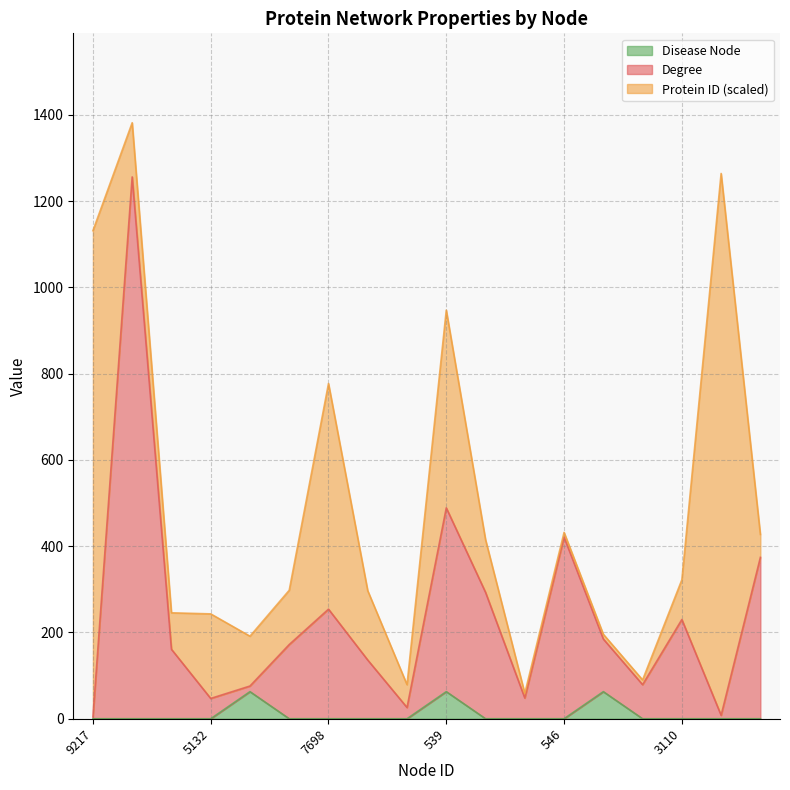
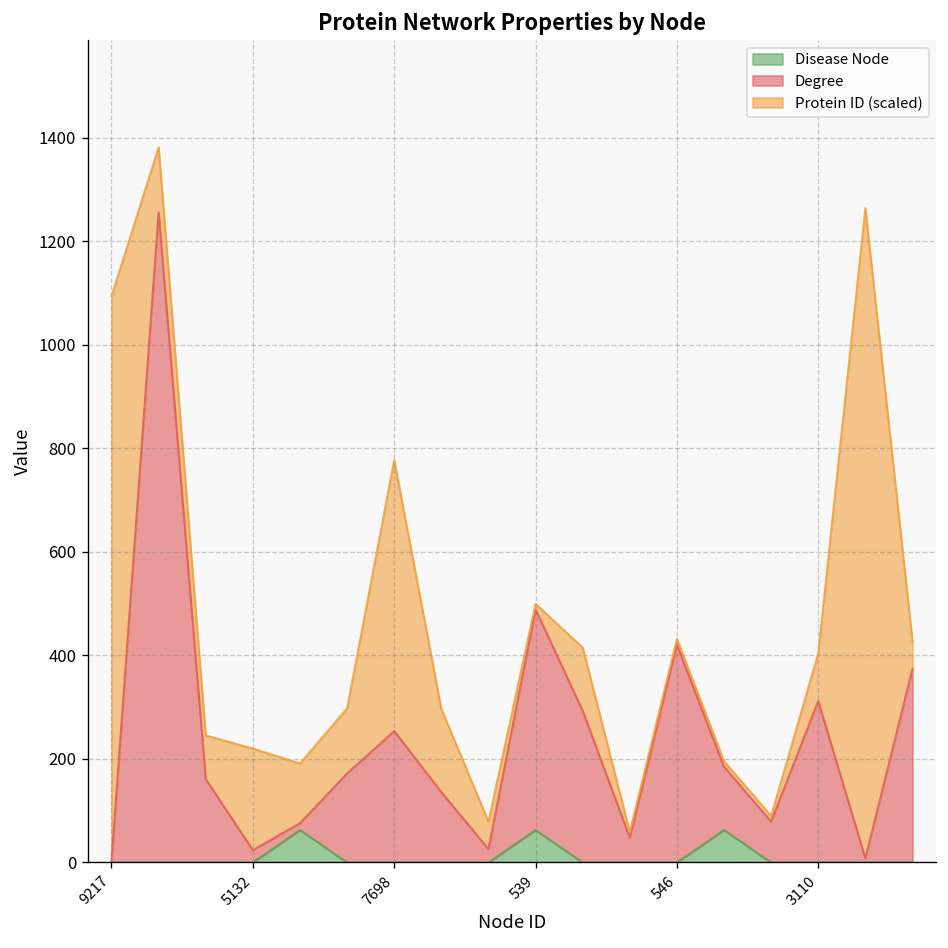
  {
    "Disease Node": {
      "5132": 0,
      "7698": 0,
      "539": 60,
      "546": 0,
      "3110": 0
    },
    "Degree": {
-     "5132": 50,
+     "5132": 20,
      "7698": 250,
      "539": 430,
      "546": 420,
-     "3110": 230
+     "3110": 310
    },
    "Protein ID (scaled)": {
-     "9217": 1130,
+     "9217": 1090,
      "5132": 200,
      "7698": 520,
-     "539": 460,
+     "539": 10,
      "546": 10,
      "3110": 90
    }
  }
